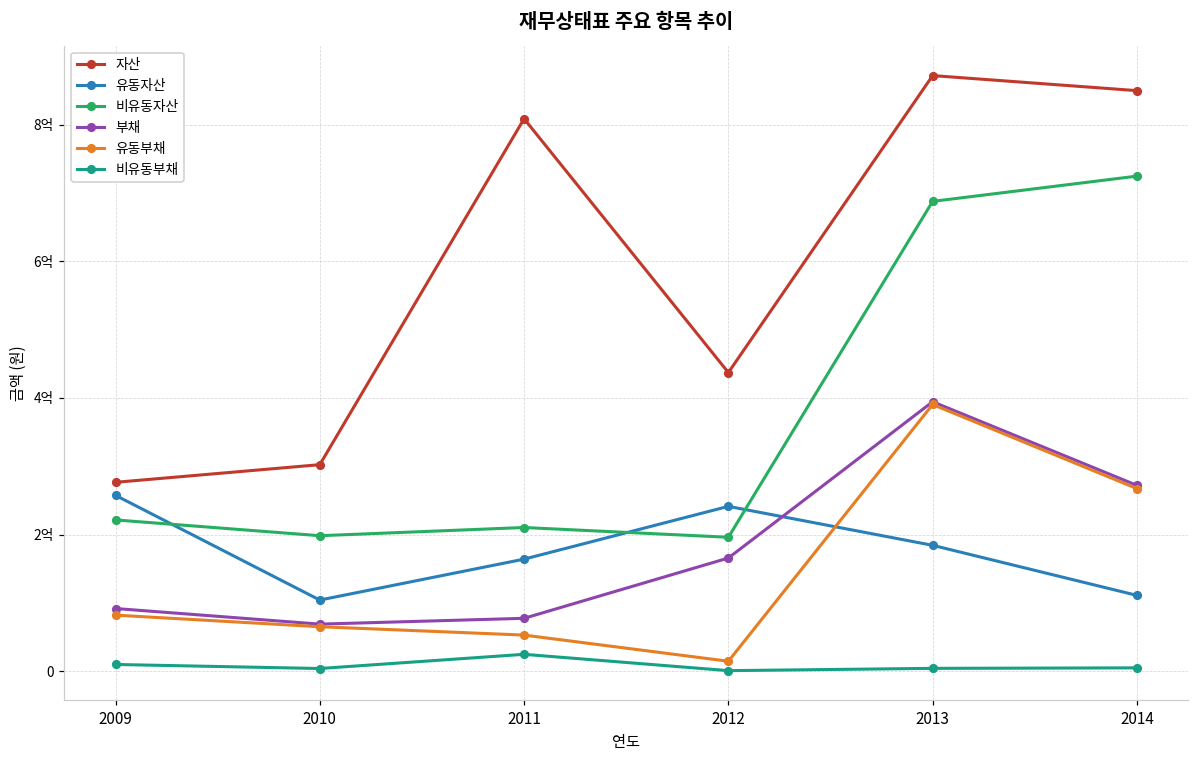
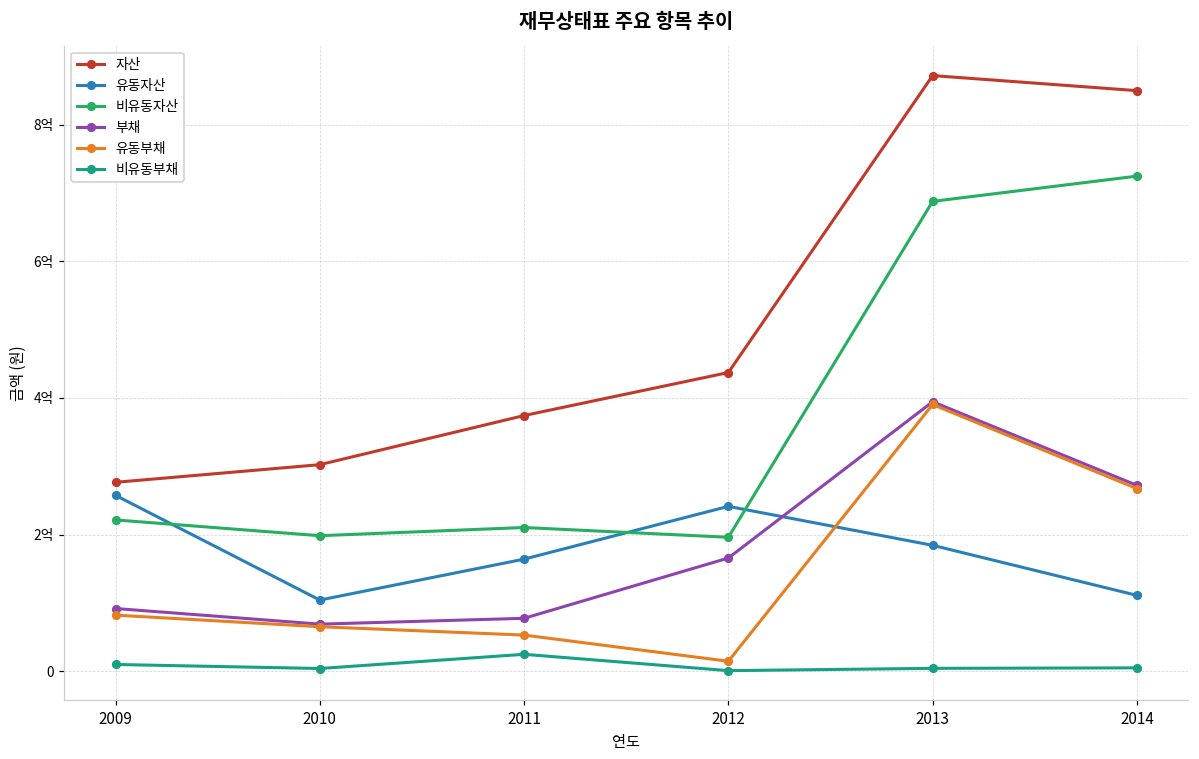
  {
    "자산": {
      "2009": "2.8억",
      "2010": "3.0억",
-     "2011": "8.1억",
+     "2011": "3.7억",
      "2012": "4.4억",
      "2013": "8.7억",
      "2014": "8.5억"
    },
    "유동자산": {
      "2009": "2.6억",
      "2010": "1.0억",
      "2011": "1.6억",
      "2012": "2.4억",
      "2013": "1.8억",
      "2014": "1.1억"
    },
    "부채": {
      "2009": "0.9억",
      "2011": "0.8억",
      "2012": "1.7억",
      "2014": "2.7억"
    },
    "유동부채": {
      "2009": "0.8억",
      "2011": "0.5억",
      "2012": "0.1억",
      "2014": "2.7억"
    }
  }
